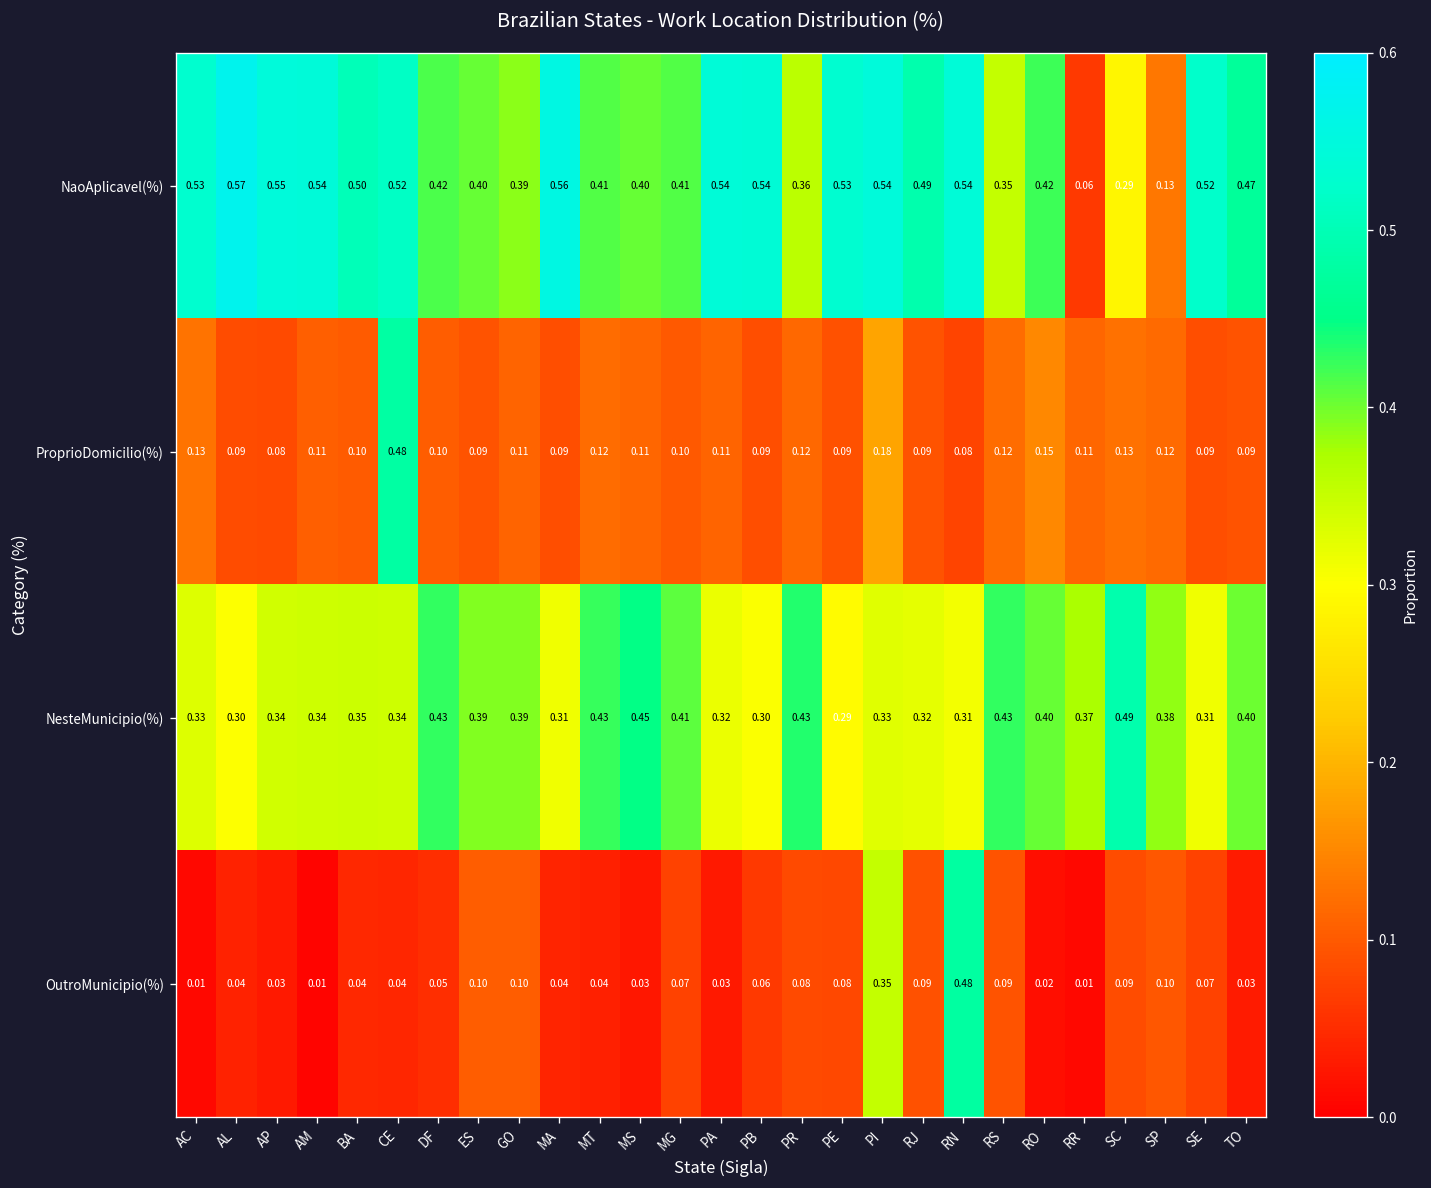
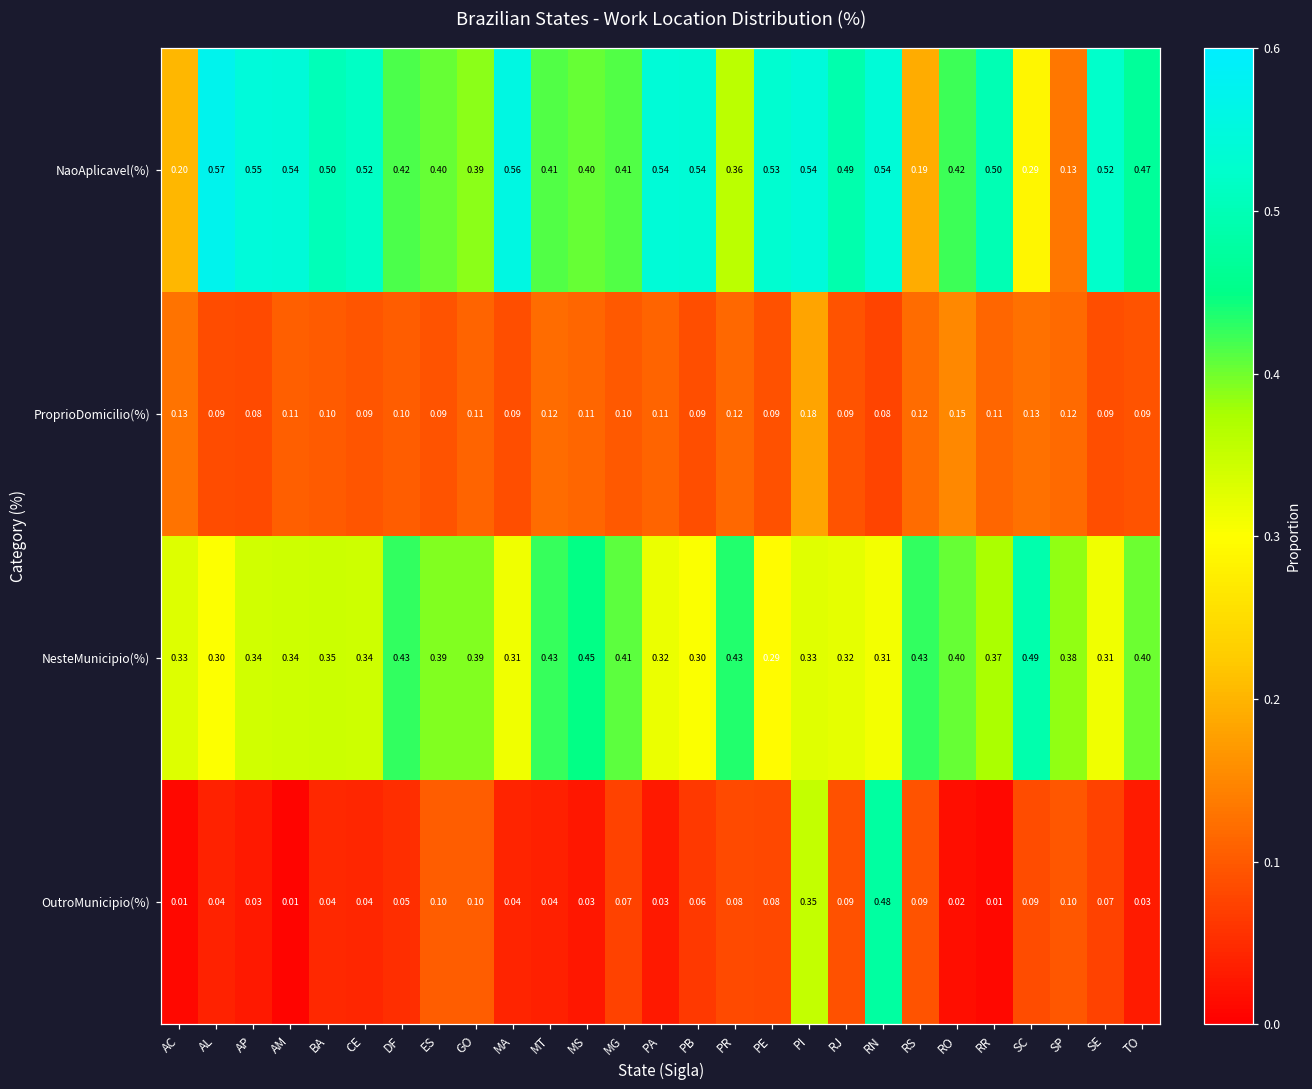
  {
    "NaoAplicavel(%)": {
-     "AC": 0.53,
+     "AC": 0.20,
      "AL": 0.57,
      "AP": 0.55,
      "AM": 0.54,
      "BA": 0.50,
      "CE": 0.52,
      "DF": 0.42,
      "ES": 0.40,
      "GO": 0.39,
      "MA": 0.56,
      "MT": 0.41,
      "MS": 0.40,
      "MG": 0.41,
      "PA": 0.54,
      "PB": 0.54,
      "PR": 0.36,
      "PE": 0.53,
      "PI": 0.54,
      "RJ": 0.49,
      "RN": 0.54,
-     "RS": 0.35,
+     "RS": 0.19,
      "RO": 0.42,
-     "RR": 0.06,
+     "RR": 0.50,
      "SC": 0.29,
      "SP": 0.13,
      "SE": 0.52,
      "TO": 0.47
    },
    "ProprioDomicilio(%)": {
      "AC": 0.13,
      "AL": 0.09,
      "AP": 0.08,
      "AM": 0.11,
      "BA": 0.10,
-     "CE": 0.48,
+     "CE": 0.09,
      "DF": 0.10,
      "ES": 0.09,
      "GO": 0.11,
      "MA": 0.09,
      "MT": 0.12,
      "MS": 0.11,
      "MG": 0.10,
      "PA": 0.11,
      "PB": 0.09,
      "PR": 0.12,
      "PE": 0.09,
      "PI": 0.18,
      "RJ": 0.09,
      "RN": 0.08,
      "RS": 0.12,
      "RO": 0.15,
      "RR": 0.11,
      "SC": 0.13,
      "SP": 0.12,
      "SE": 0.09,
      "TO": 0.09
    },
    "NesteMunicipio(%)": {
      "AC": 0.33,
      "AL": 0.30,
      "AP": 0.34,
      "AM": 0.34,
      "BA": 0.35,
      "CE": 0.34,
      "DF": 0.43,
      "ES": 0.39,
      "GO": 0.39,
      "MA": 0.31,
      "MT": 0.43,
      "MS": 0.45,
      "MG": 0.41,
      "PA": 0.32,
      "PB": 0.30,
      "PR": 0.43,
      "PE": 0.29,
      "PI": 0.33,
      "RJ": 0.32,
      "RN": 0.31,
      "RS": 0.43,
      "RO": 0.40,
      "RR": 0.37,
      "SC": 0.49,
      "SP": 0.38,
      "SE": 0.31,
      "TO": 0.40
    },
    "OutroMunicipio(%)": {
      "AC": 0.01,
      "AL": 0.04,
      "AP": 0.03,
      "AM": 0.01,
      "BA": 0.04,
      "CE": 0.04,
      "DF": 0.05,
      "ES": 0.10,
      "GO": 0.10,
      "MA": 0.04,
      "MT": 0.04,
      "MS": 0.03,
      "MG": 0.07,
      "PA": 0.03,
      "PB": 0.06,
      "PR": 0.08,
      "PE": 0.08,
      "PI": 0.35,
      "RJ": 0.09,
      "RN": 0.48,
      "RS": 0.09,
      "RO": 0.02,
      "RR": 0.01,
      "SC": 0.09,
      "SP": 0.10,
      "SE": 0.07,
      "TO": 0.03
    }
  }
